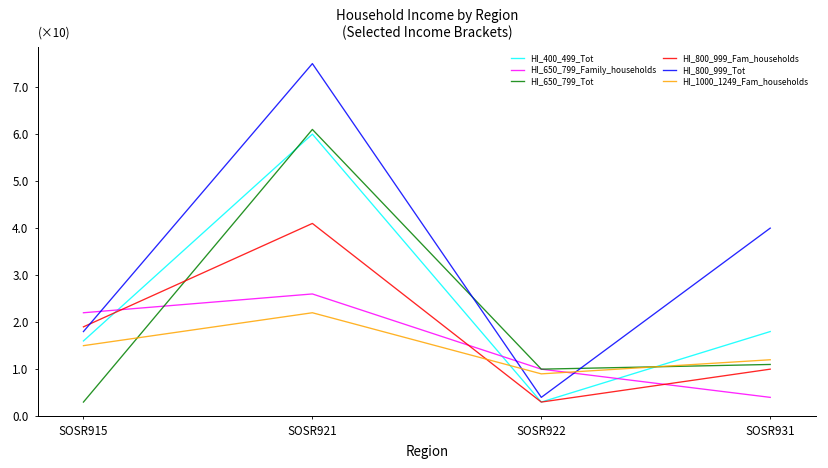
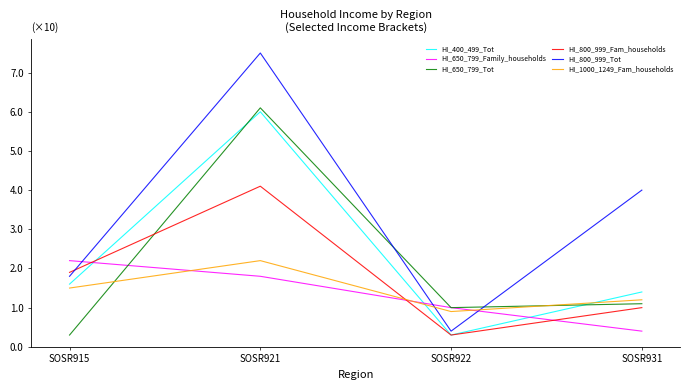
  {
    "HI_400_499_Tot": {
      "SOSR915": 1.6,
      "SOSR921": 6.0,
-     "SOSR931": 1.8
+     "SOSR931": 1.4
    },
    "HI_650_799_Family_households": {
      "SOSR915": 2.2,
-     "SOSR921": 2.6,
+     "SOSR921": 1.8,
      "SOSR931": 0.4
    },
    "HI_650_799_Tot": {
      "SOSR915": 0.3,
      "SOSR921": 6.1,
      "SOSR931": 1.1
    },
    "HI_800_999_Fam_households": {
      "SOSR915": 1.9,
      "SOSR921": 4.1,
      "SOSR931": 1.0
    },
    "HI_800_999_Tot": {
      "SOSR915": 1.8,
      "SOSR921": 7.5,
      "SOSR922": 0.4,
      "SOSR931": 4.0
    },
    "HI_1000_1249_Fam_households": {
      "SOSR915": 1.5,
      "SOSR921": 2.2,
      "SOSR922": 0.9,
      "SOSR931": 1.2
    }
  }
